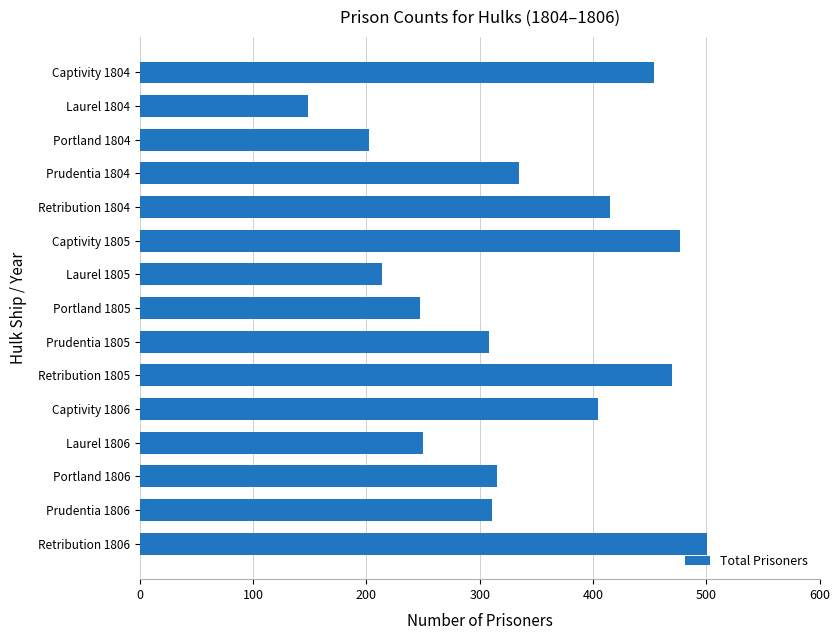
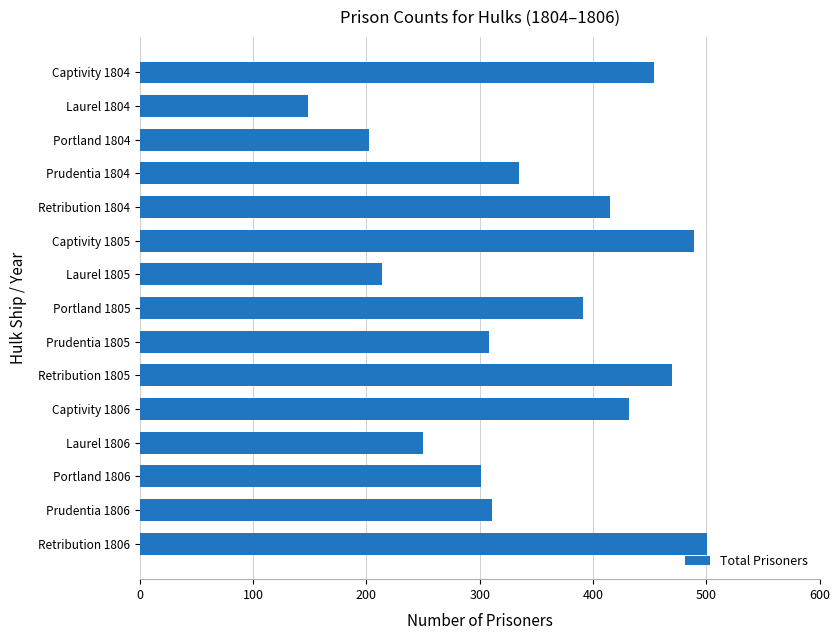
  {
    "Captivity 1804": 454,
    "Laurel 1804": 148,
    "Portland 1804": 202,
    "Prudentia 1804": 335,
    "Retribution 1804": 415,
-   "Captivity 1805": 477,
+   "Captivity 1805": 489,
    "Laurel 1805": 214,
-   "Portland 1805": 247,
+   "Portland 1805": 391,
    "Prudentia 1805": 308,
    "Retribution 1805": 470,
-   "Captivity 1806": 404,
+   "Captivity 1806": 432,
    "Laurel 1806": 250,
-   "Portland 1806": 315,
+   "Portland 1806": 301,
    "Prudentia 1806": 311,
    "Retribution 1806": 501
  }
